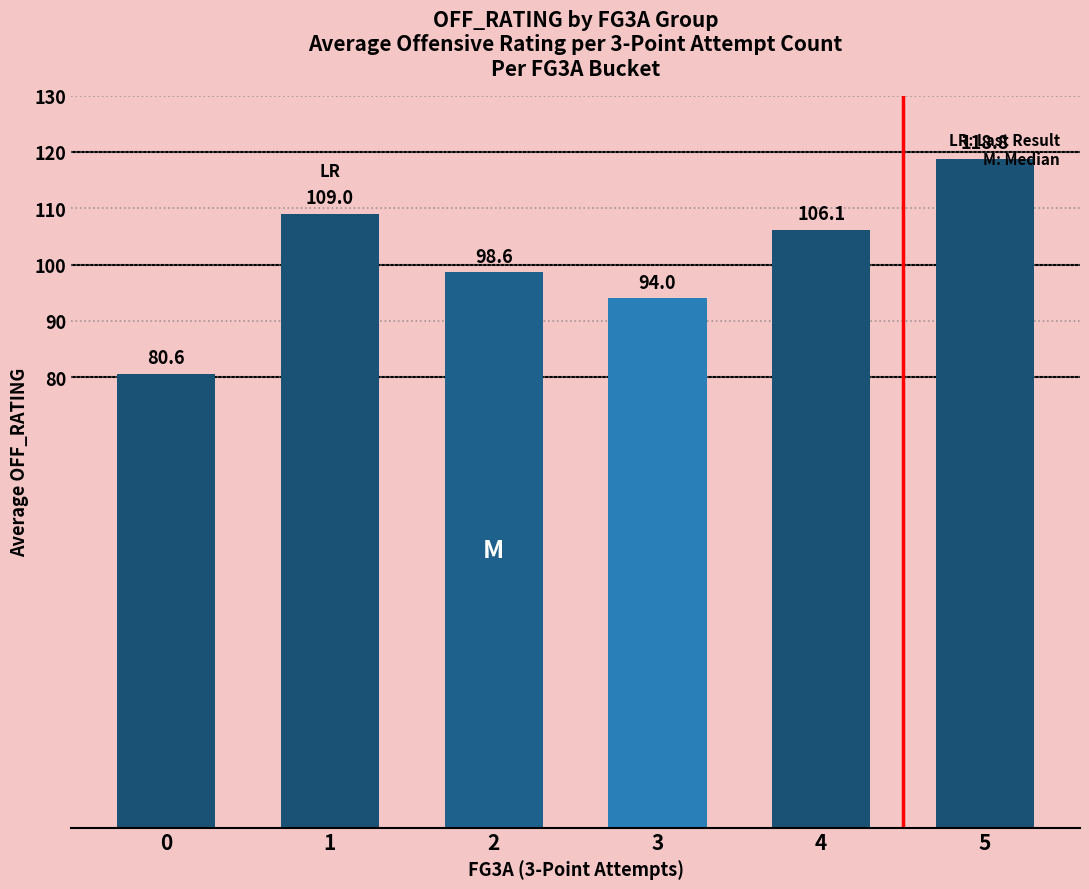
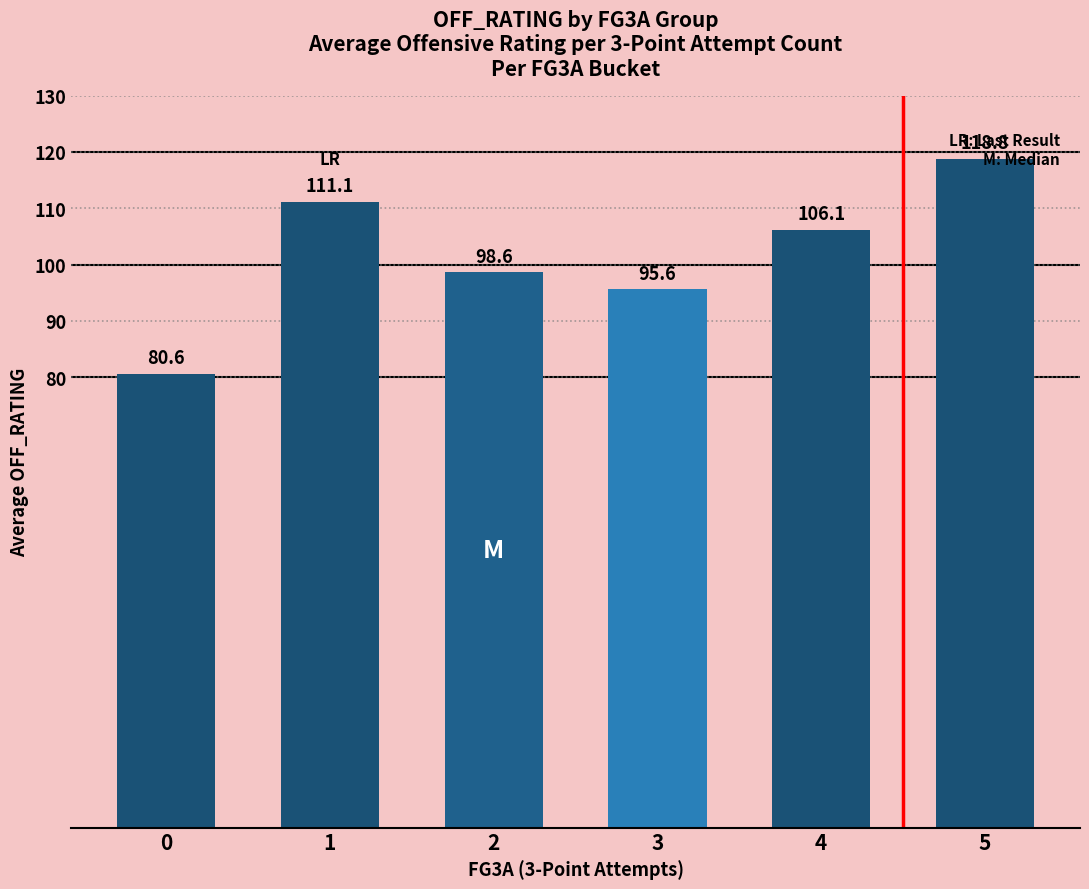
  {
    "0": 80.6,
-   "1": 109.0,
+   "1": 111.1,
    "2": 98.6,
-   "3": 94.0,
+   "3": 95.6,
    "4": 106.1
  }
